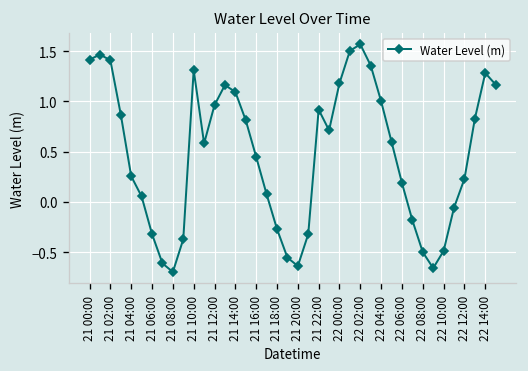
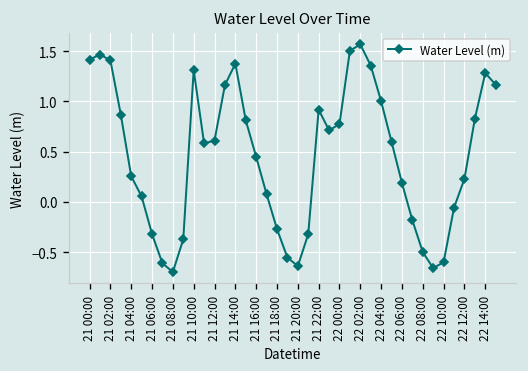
  {
    "21 00:00": 1.4,
    "21 02:00": 1.4,
    "21 04:00": 0.3,
    "21 06:00": -0.3,
    "21 08:00": -0.7,
    "21 10:00": 1.3,
-   "21 12:00": 1.0,
-   "21 14:00": 1.1,
+   "21 12:00": 0.6,
+   "21 14:00": 1.4,
    "21 16:00": 0.4,
    "21 18:00": -0.3,
    "21 20:00": -0.6,
    "21 22:00": 0.9,
-   "22 00:00": 1.2,
+   "22 00:00": 0.8,
    "22 02:00": 1.6,
    "22 04:00": 1.0,
    "22 06:00": 0.2,
    "22 08:00": -0.5,
-   "22 10:00": -0.5,
+   "22 10:00": -0.6,
    "22 12:00": 0.2,
    "22 14:00": 1.3
  }
